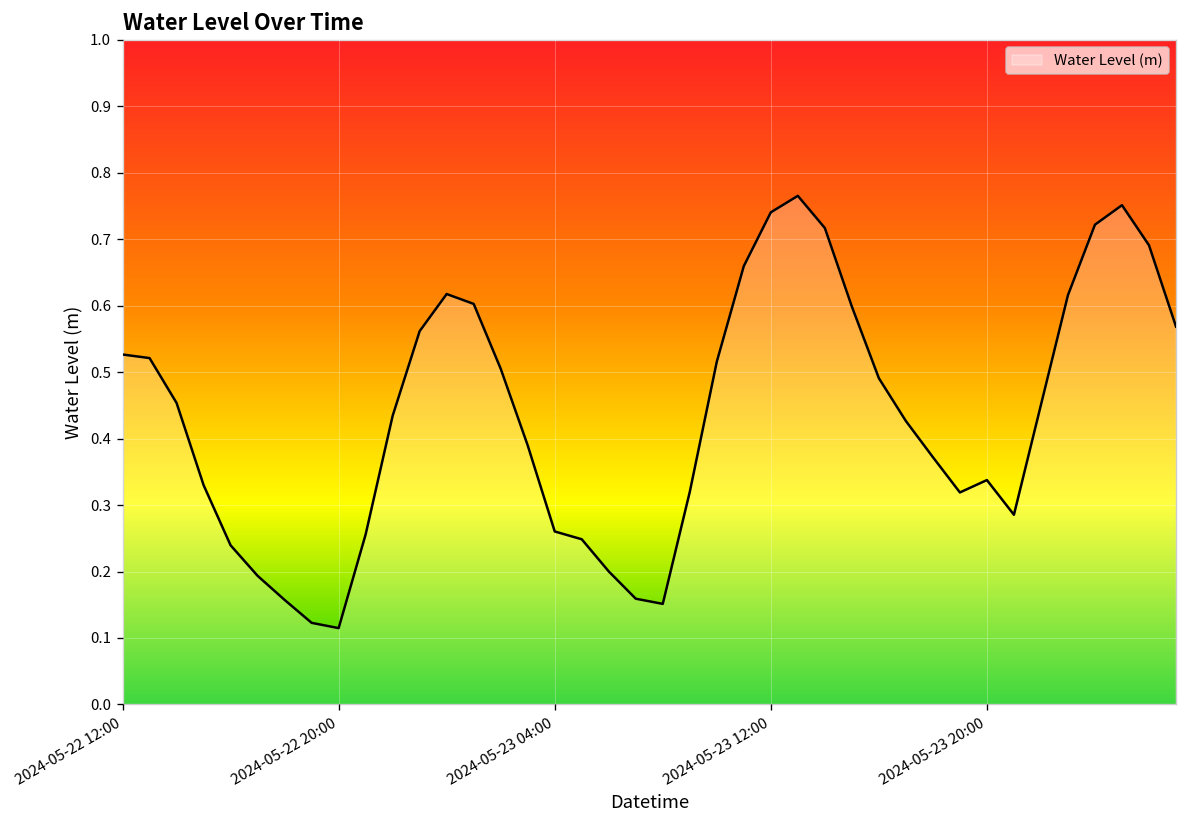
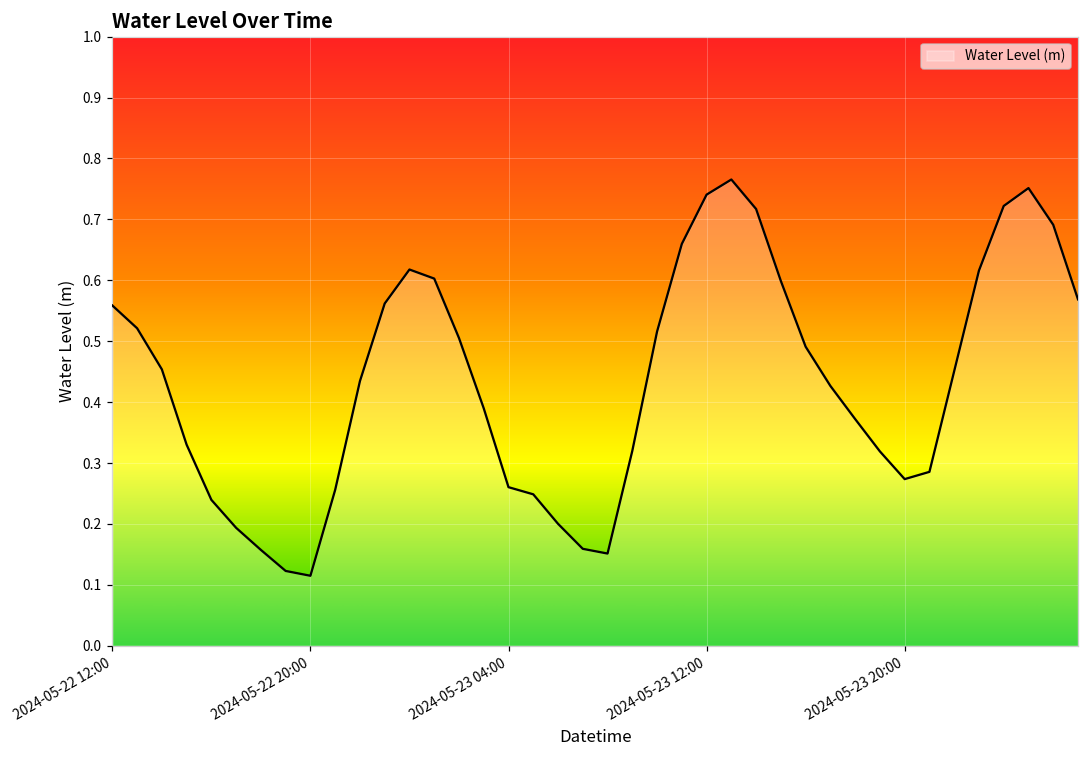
  {
-   "2024-05-22 12:00": 0.53,
+   "2024-05-22 12:00": 0.56,
    "2024-05-22 20:00": 0.11,
    "2024-05-23 04:00": 0.26,
    "2024-05-23 12:00": 0.74,
-   "2024-05-23 20:00": 0.34
+   "2024-05-23 20:00": 0.27
  }
